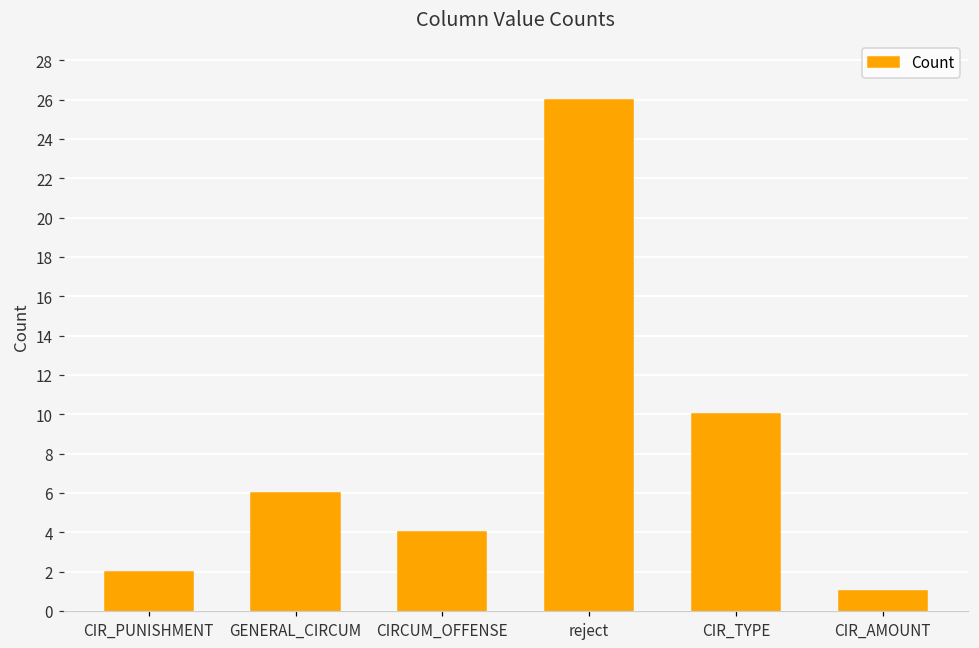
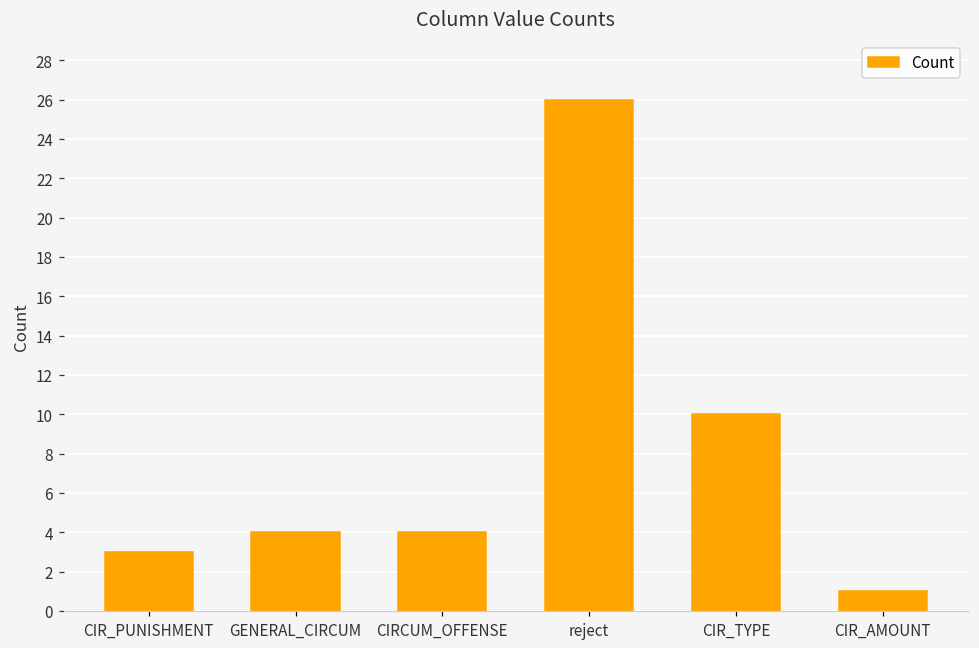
  {
-   "CIR_PUNISHMENT": 2,
-   "GENERAL_CIRCUM": 6,
+   "CIR_PUNISHMENT": 3,
+   "GENERAL_CIRCUM": 4,
    "CIRCUM_OFFENSE": 4,
    "reject": 26,
    "CIR_TYPE": 10,
    "CIR_AMOUNT": 1
  }
